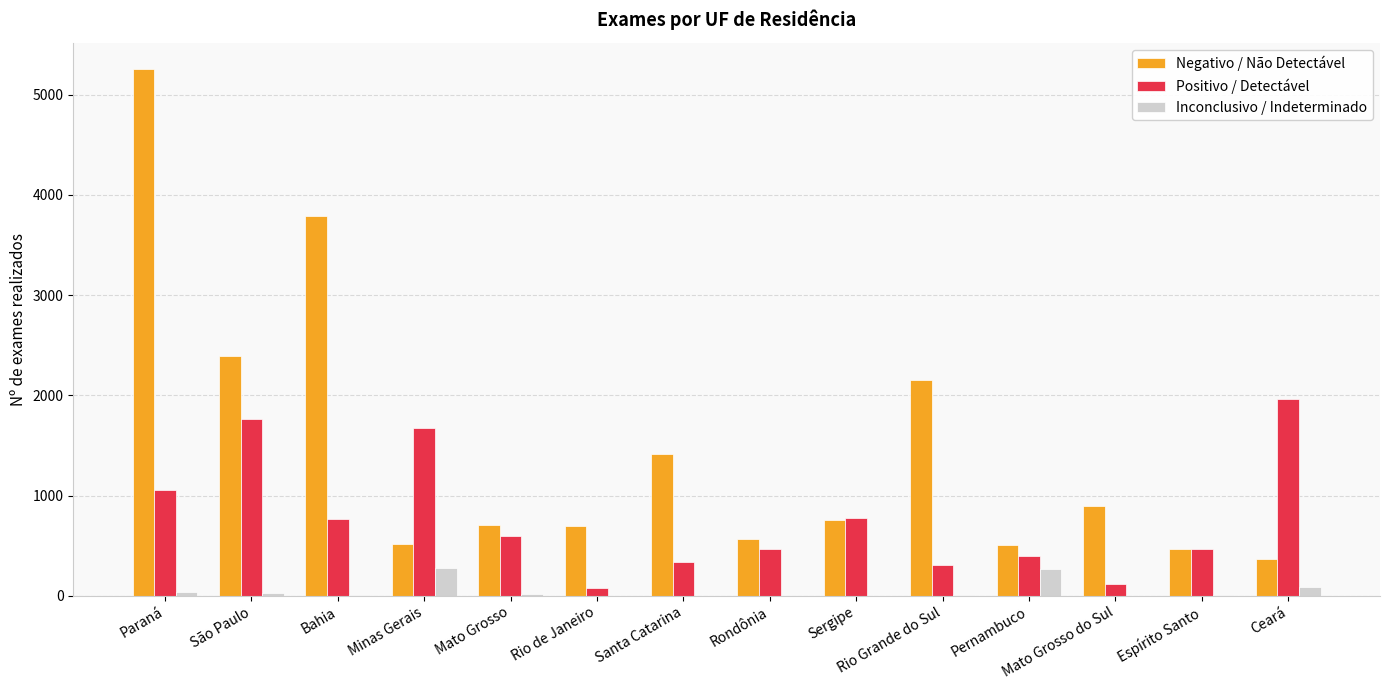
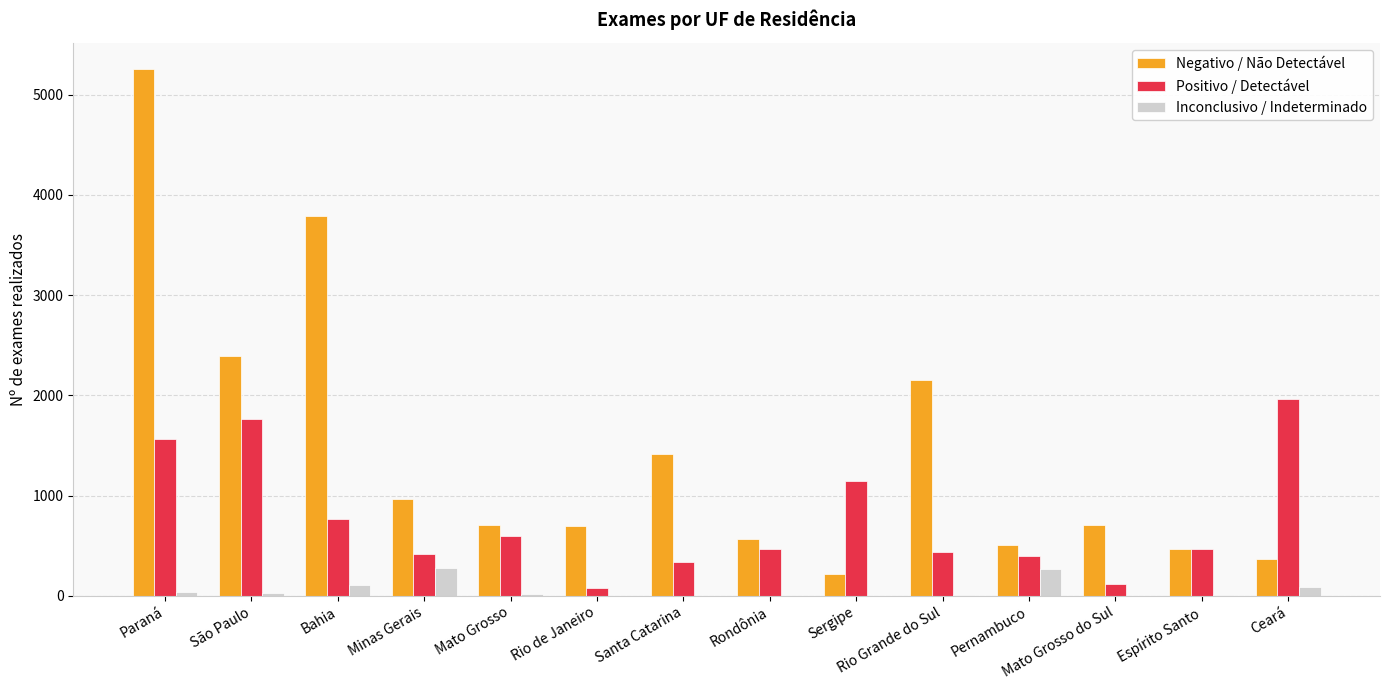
  {
    "Negativo / Não Detectável": {
      "Paraná": 5250,
      "São Paulo": 2400,
      "Bahia": 3790,
-     "Minas Gerais": 520,
+     "Minas Gerais": 960,
      "Mato Grosso": 710,
      "Rio de Janeiro": 700,
      "Santa Catarina": 1410,
      "Rondônia": 570,
-     "Sergipe": 760,
+     "Sergipe": 220,
      "Rio Grande do Sul": 2150,
      "Pernambuco": 510,
-     "Mato Grosso do Sul": 900,
+     "Mato Grosso do Sul": 700,
      "Espírito Santo": 470,
      "Ceará": 370
    },
    "Positivo / Detectável": {
-     "Paraná": 1060,
+     "Paraná": 1570,
      "São Paulo": 1760,
      "Bahia": 770,
-     "Minas Gerais": 1670,
+     "Minas Gerais": 420,
      "Mato Grosso": 600,
      "Rio de Janeiro": 80,
      "Santa Catarina": 340,
      "Rondônia": 470,
-     "Sergipe": 780,
-     "Rio Grande do Sul": 310,
+     "Sergipe": 1150,
+     "Rio Grande do Sul": 430,
      "Pernambuco": 400,
      "Mato Grosso do Sul": 120,
      "Espírito Santo": 470,
      "Ceará": 1970
    },
    "Inconclusivo / Indeterminado": {
      "Paraná": 30,
      "São Paulo": 30,
-     "Bahia": 10,
+     "Bahia": 110,
      "Minas Gerais": 280,
      "Rio de Janeiro": 0,
      "Sergipe": 0,
      "Pernambuco": 270,
      "Ceará": 90
    }
  }
